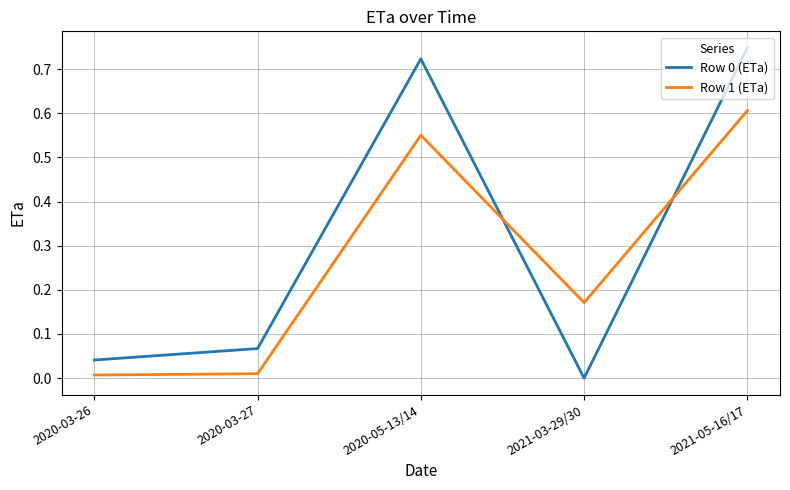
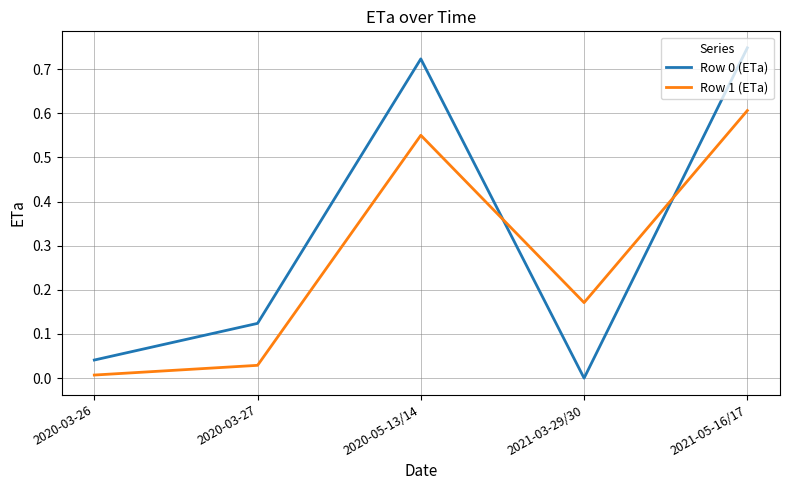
  {
    "Row 0 (ETa)": {
      "2020-03-26": 0.04,
-     "2020-03-27": 0.07,
+     "2020-03-27": 0.12,
      "2020-05-13/14": 0.72,
      "2021-03-29/30": 0.00
    },
    "Row 1 (ETa)": {
      "2020-03-26": 0.01,
-     "2020-03-27": 0.01,
+     "2020-03-27": 0.03,
      "2020-05-13/14": 0.55,
      "2021-03-29/30": 0.17,
      "2021-05-16/17": 0.61
    }
  }
